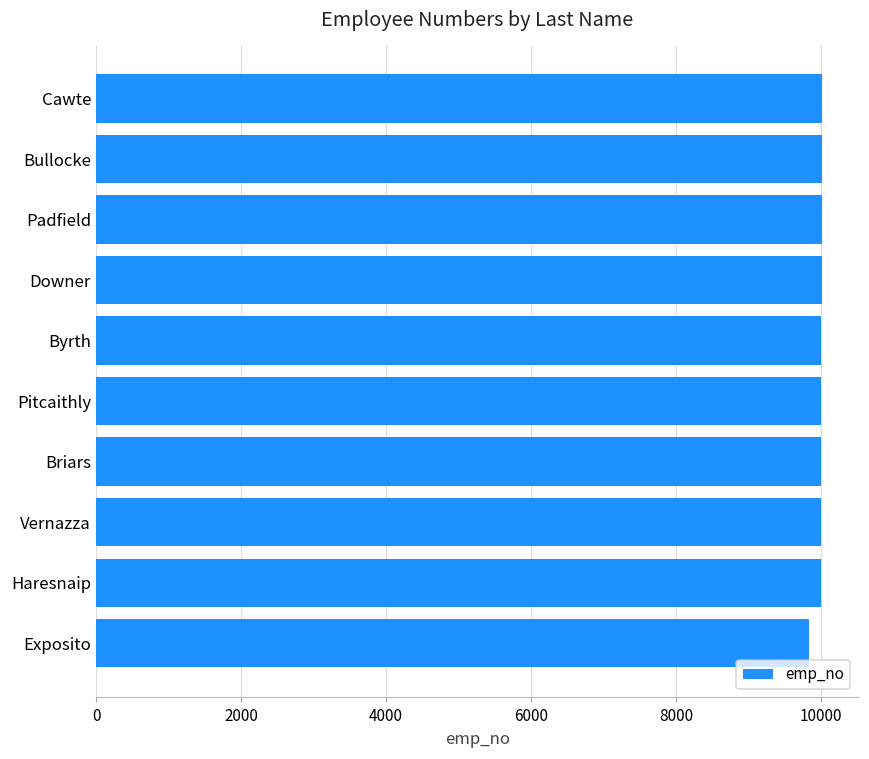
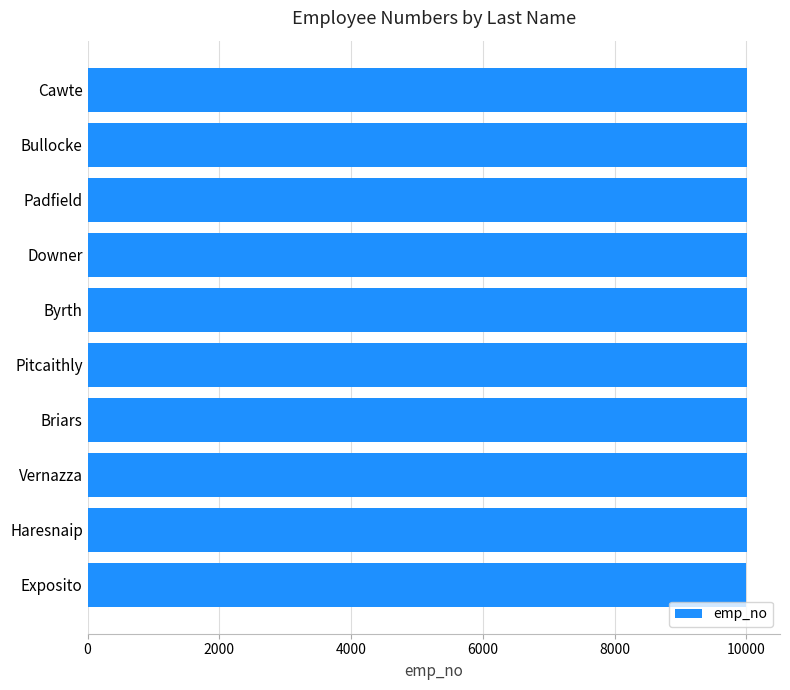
  {
    "Cawte": 10000,
    "Bullocke": 10000,
    "Padfield": 10000,
    "Downer": 10000,
    "Byrth": 10000,
    "Pitcaithly": 10000,
    "Briars": 10000,
    "Vernazza": 10000,
    "Haresnaip": 10000,
-   "Exposito": 9800
+   "Exposito": 10000
  }
